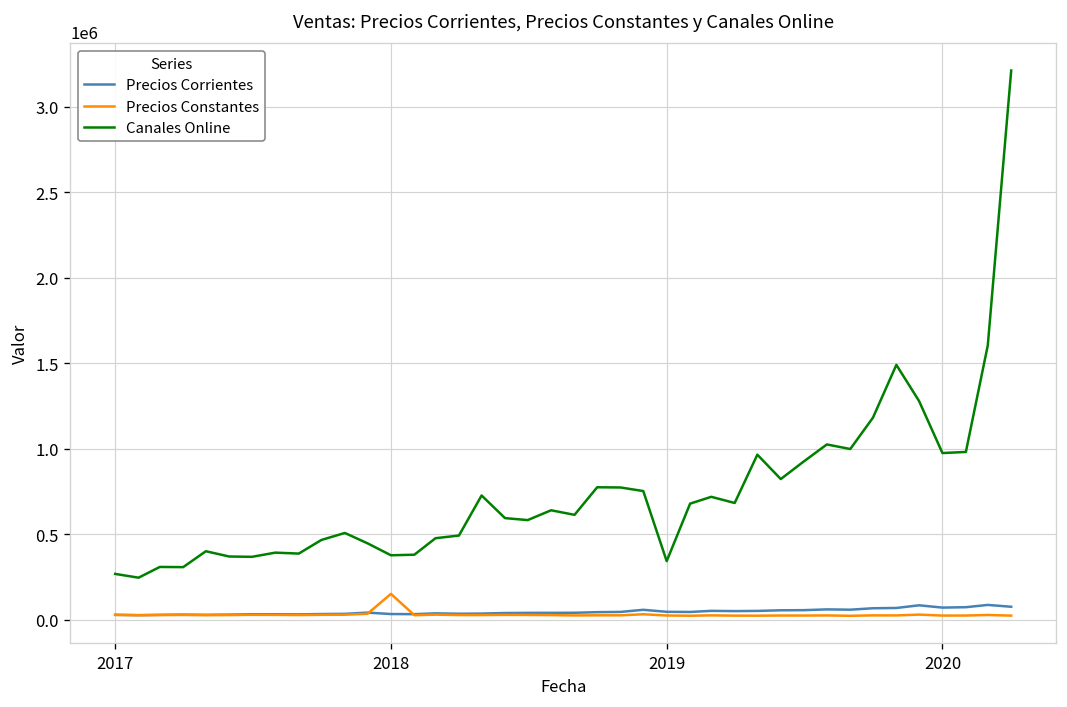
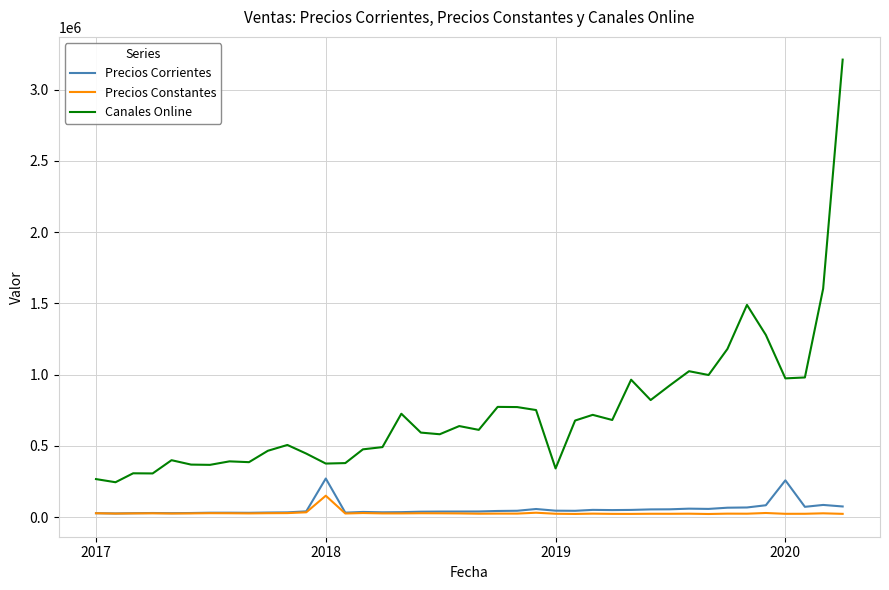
  {
    "Precios Corrientes": {
-     "2018": 30000,
+     "2018": 270000,
      "2019": 50000,
-     "2020": 70000
+     "2020": 260000
    },
    "Precios Constantes": {
      "2018": 150000,
      "2019": 20000,
      "2020": 20000
    },
    "Canales Online": {
      "2017": 270000,
      "2018": 380000,
      "2019": 340000,
      "2020": 970000
    }
  }
